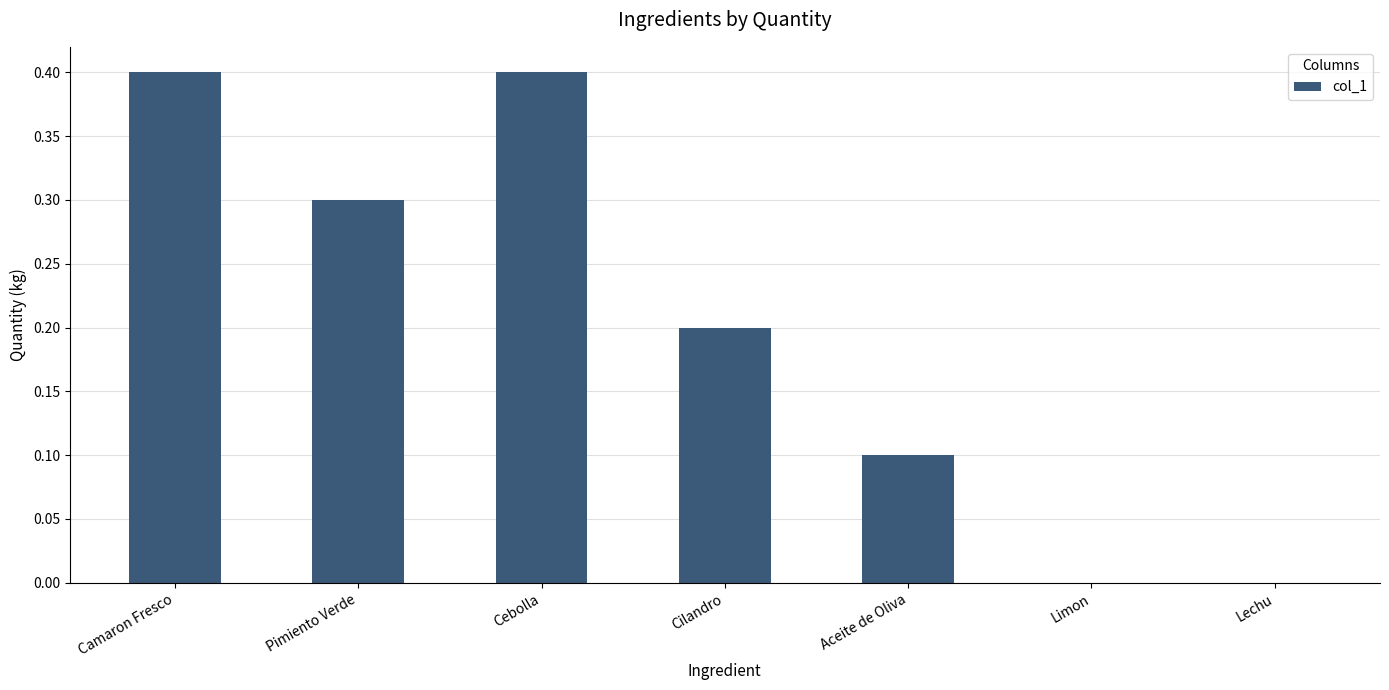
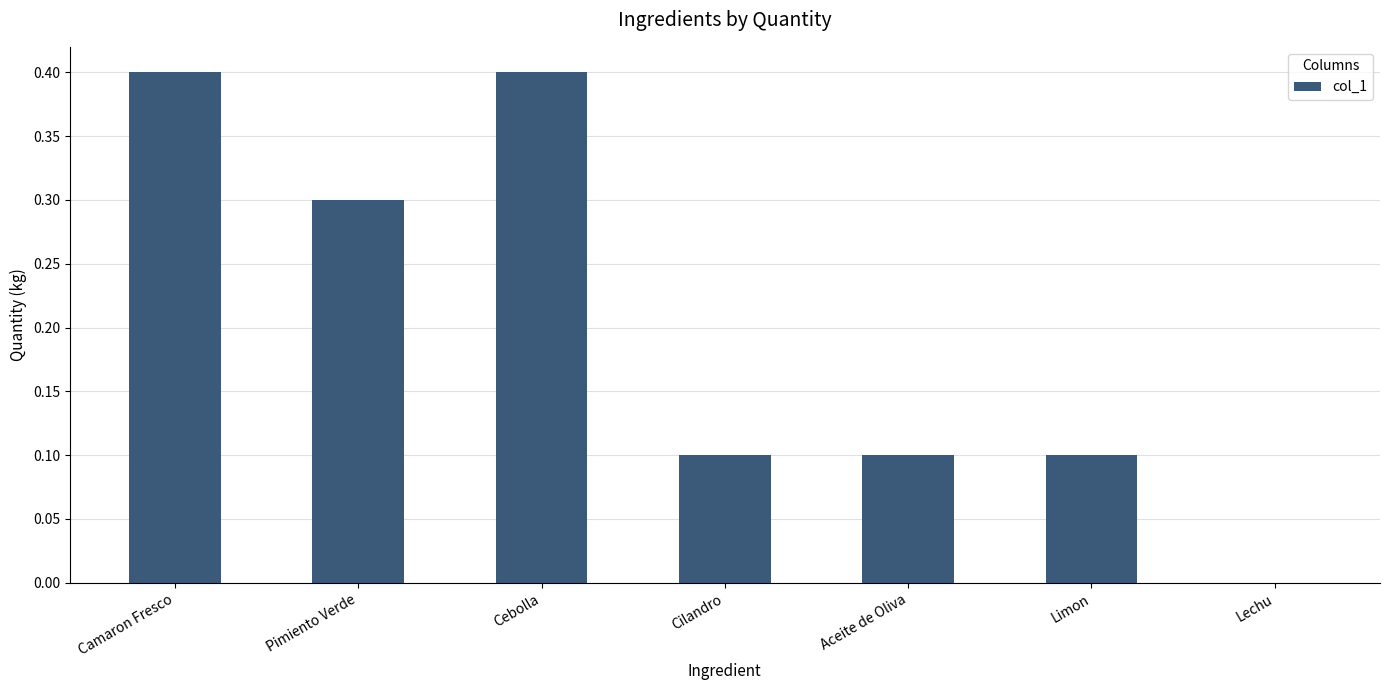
  {
    "Camaron Fresco": 0.4,
    "Pimiento Verde": 0.3,
    "Cebolla": 0.4,
-   "Cilandro": 0.2,
+   "Cilandro": 0.1,
    "Aceite de Oliva": 0.1,
-   "Limon": 0.0,
+   "Limon": 0.1,
    "Lechu": 0.0
  }
